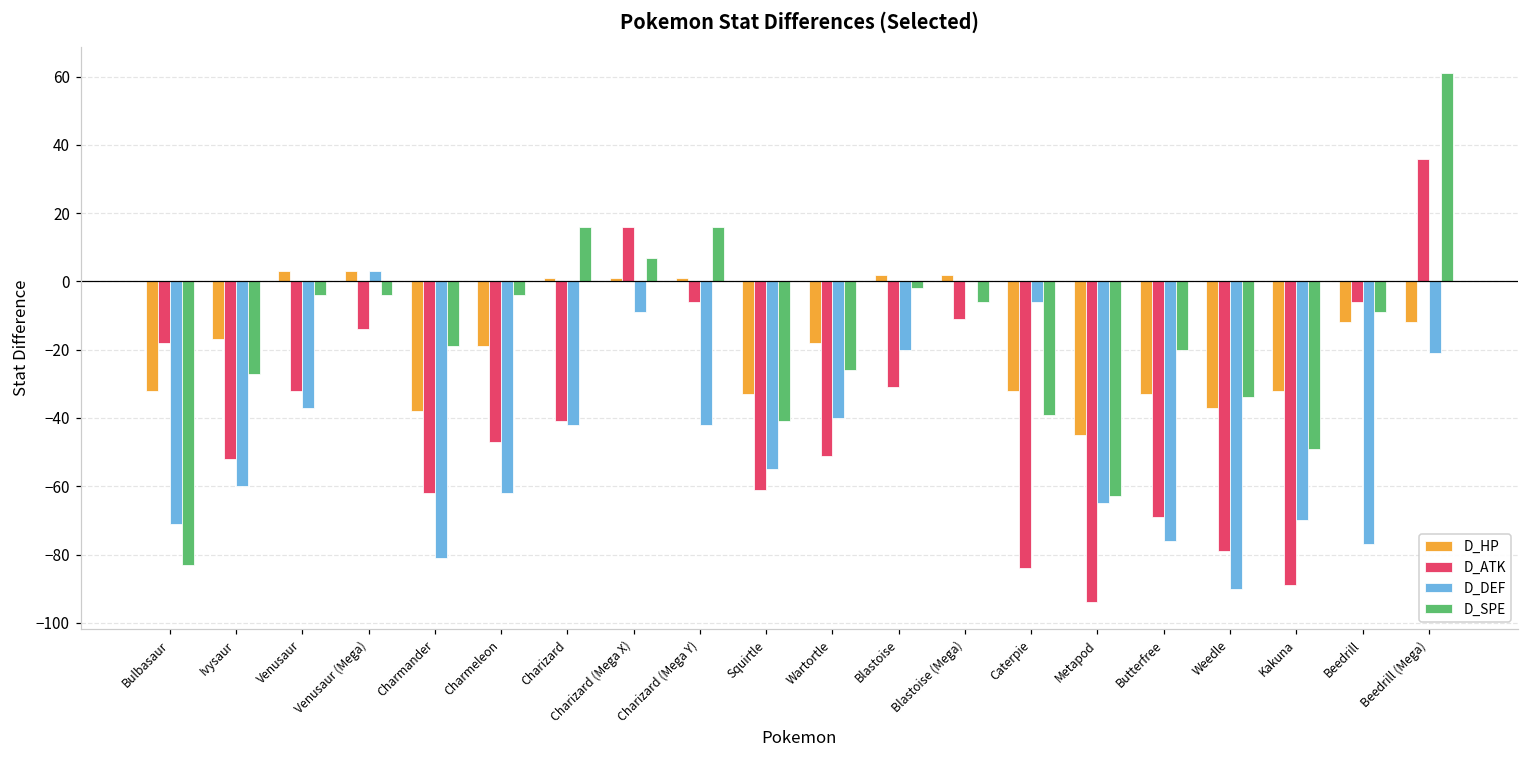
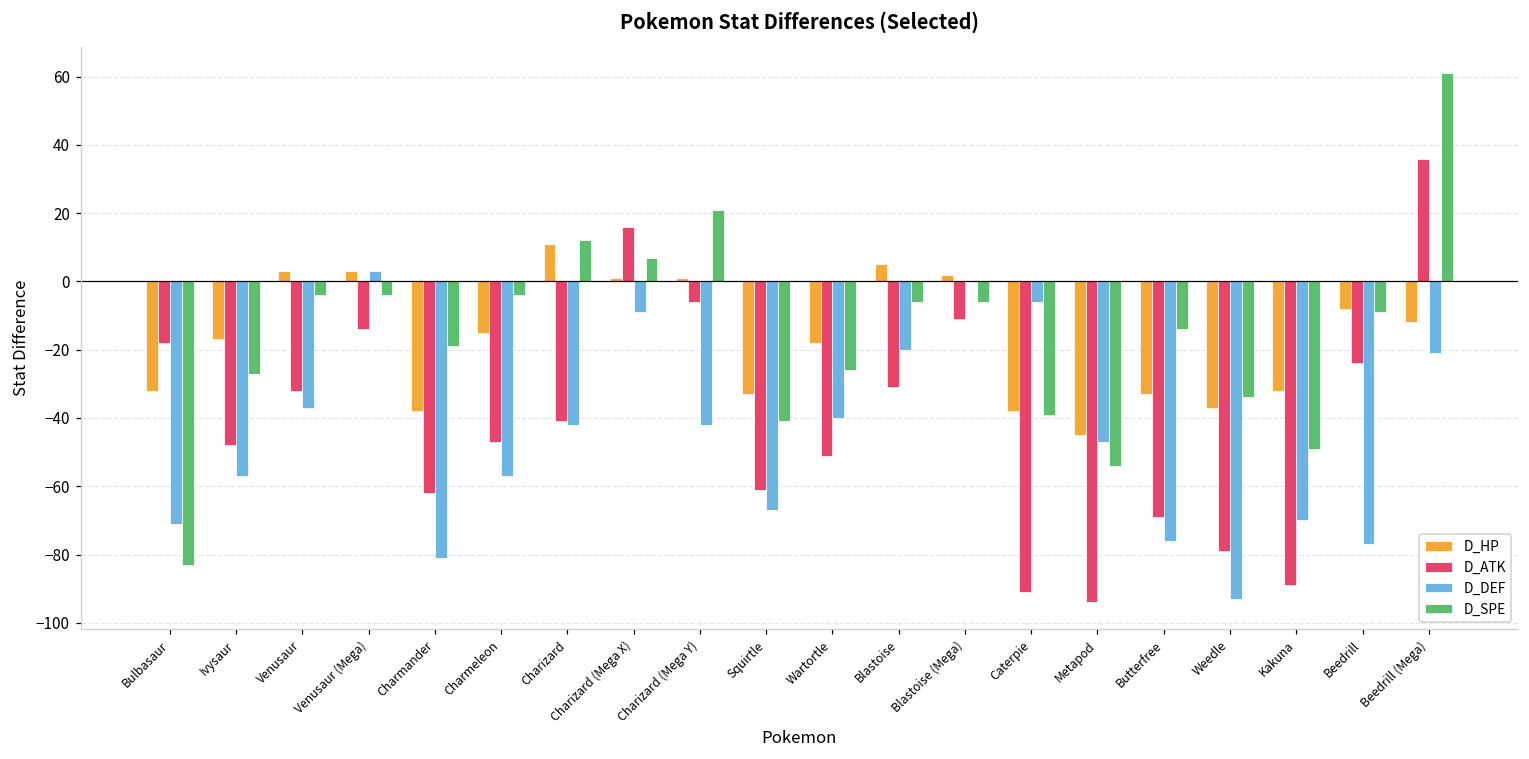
  {
    "D_HP": {
      "Bulbasaur": -32,
      "Ivysaur": -17,
      "Venusaur": 3,
      "Venusaur (Mega)": 3,
      "Charmander": -38,
-     "Charmeleon": -19,
-     "Charizard": 1,
+     "Charmeleon": -15,
+     "Charizard": 11,
      "Charizard (Mega X)": 1,
      "Charizard (Mega Y)": 1,
      "Squirtle": -33,
      "Wartortle": -18,
-     "Blastoise": 2,
+     "Blastoise": 5,
      "Blastoise (Mega)": 2,
-     "Caterpie": -32,
+     "Caterpie": -38,
      "Metapod": -45,
      "Butterfree": -33,
      "Weedle": -37,
      "Kakuna": -32,
-     "Beedrill": -12,
+     "Beedrill": -8,
      "Beedrill (Mega)": -12
    },
    "D_ATK": {
      "Bulbasaur": -18,
-     "Ivysaur": -52,
+     "Ivysaur": -48,
      "Venusaur": -32,
      "Venusaur (Mega)": -14,
      "Charmander": -62,
      "Charmeleon": -47,
      "Charizard": -41,
      "Charizard (Mega X)": 16,
      "Charizard (Mega Y)": -6,
      "Squirtle": -61,
      "Wartortle": -51,
      "Blastoise": -31,
      "Blastoise (Mega)": -11,
-     "Caterpie": -84,
+     "Caterpie": -91,
      "Metapod": -94,
      "Butterfree": -69,
      "Weedle": -79,
      "Kakuna": -89,
-     "Beedrill": -6,
+     "Beedrill": -24,
      "Beedrill (Mega)": 36
    },
    "D_DEF": {
      "Bulbasaur": -71,
-     "Ivysaur": -60,
+     "Ivysaur": -57,
      "Venusaur": -37,
      "Venusaur (Mega)": 3,
      "Charmander": -81,
-     "Charmeleon": -62,
+     "Charmeleon": -57,
      "Charizard": -42,
      "Charizard (Mega X)": -9,
      "Charizard (Mega Y)": -42,
-     "Squirtle": -55,
+     "Squirtle": -67,
      "Wartortle": -40,
      "Blastoise": -20,
      "Blastoise (Mega)": 0,
      "Caterpie": -6,
-     "Metapod": -65,
+     "Metapod": -47,
      "Butterfree": -76,
-     "Weedle": -90,
+     "Weedle": -93,
      "Kakuna": -70,
      "Beedrill": -77,
      "Beedrill (Mega)": -21
    },
    "D_SPE": {
      "Bulbasaur": -83,
      "Ivysaur": -27,
      "Venusaur": -4,
      "Venusaur (Mega)": -4,
      "Charmander": -19,
      "Charmeleon": -4,
-     "Charizard": 16,
+     "Charizard": 12,
      "Charizard (Mega X)": 7,
-     "Charizard (Mega Y)": 16,
+     "Charizard (Mega Y)": 21,
      "Squirtle": -41,
      "Wartortle": -26,
-     "Blastoise": -2,
+     "Blastoise": -6,
      "Blastoise (Mega)": -6,
      "Caterpie": -39,
-     "Metapod": -63,
-     "Butterfree": -20,
+     "Metapod": -54,
+     "Butterfree": -14,
      "Weedle": -34,
      "Kakuna": -49,
      "Beedrill": -9,
      "Beedrill (Mega)": 61
    }
  }
